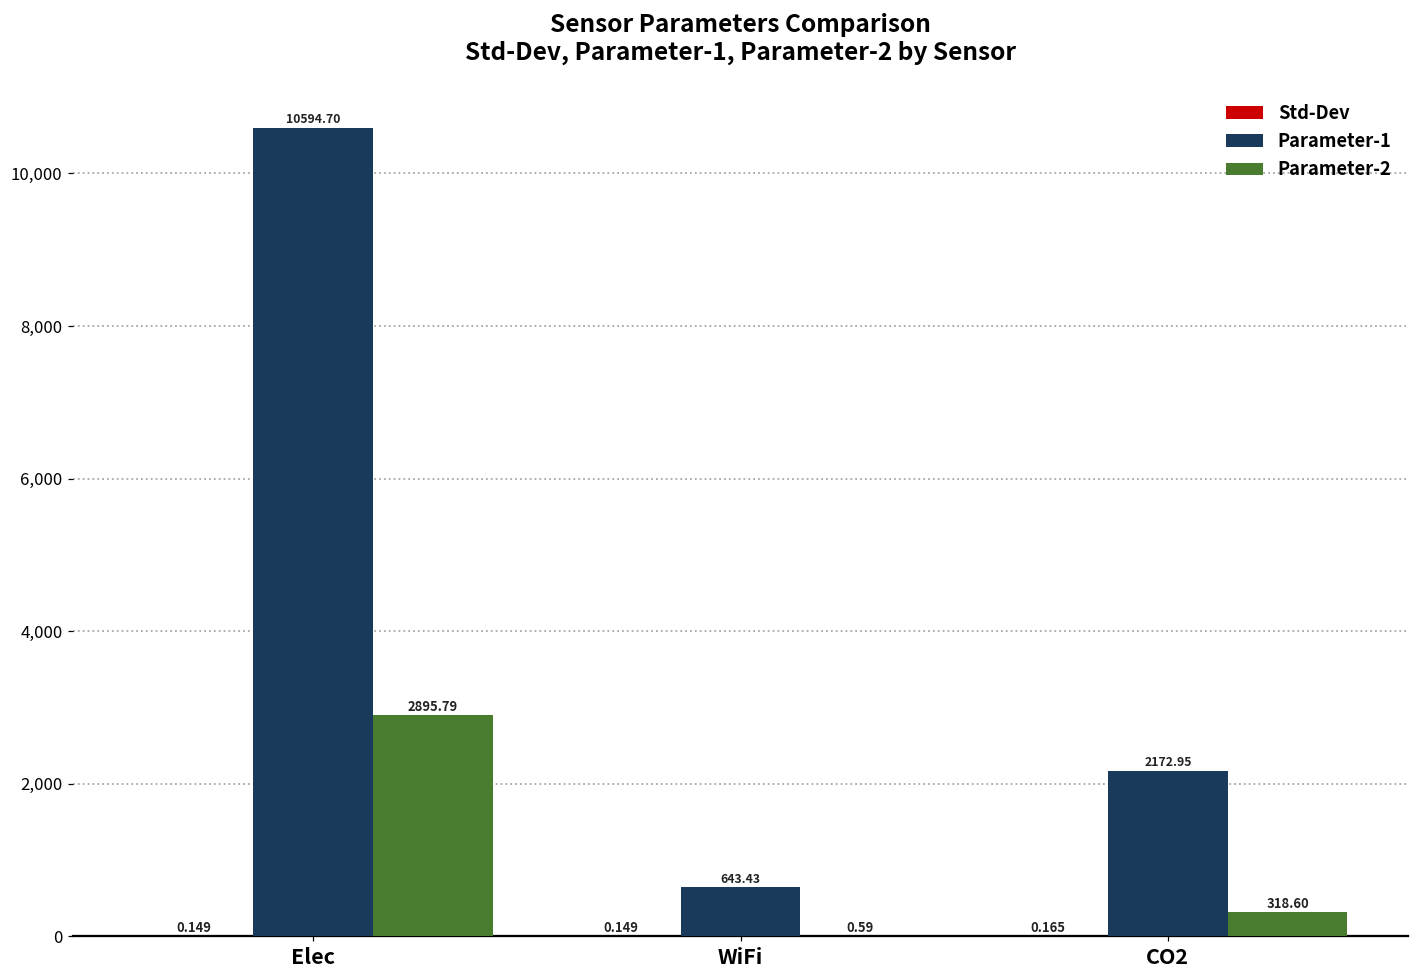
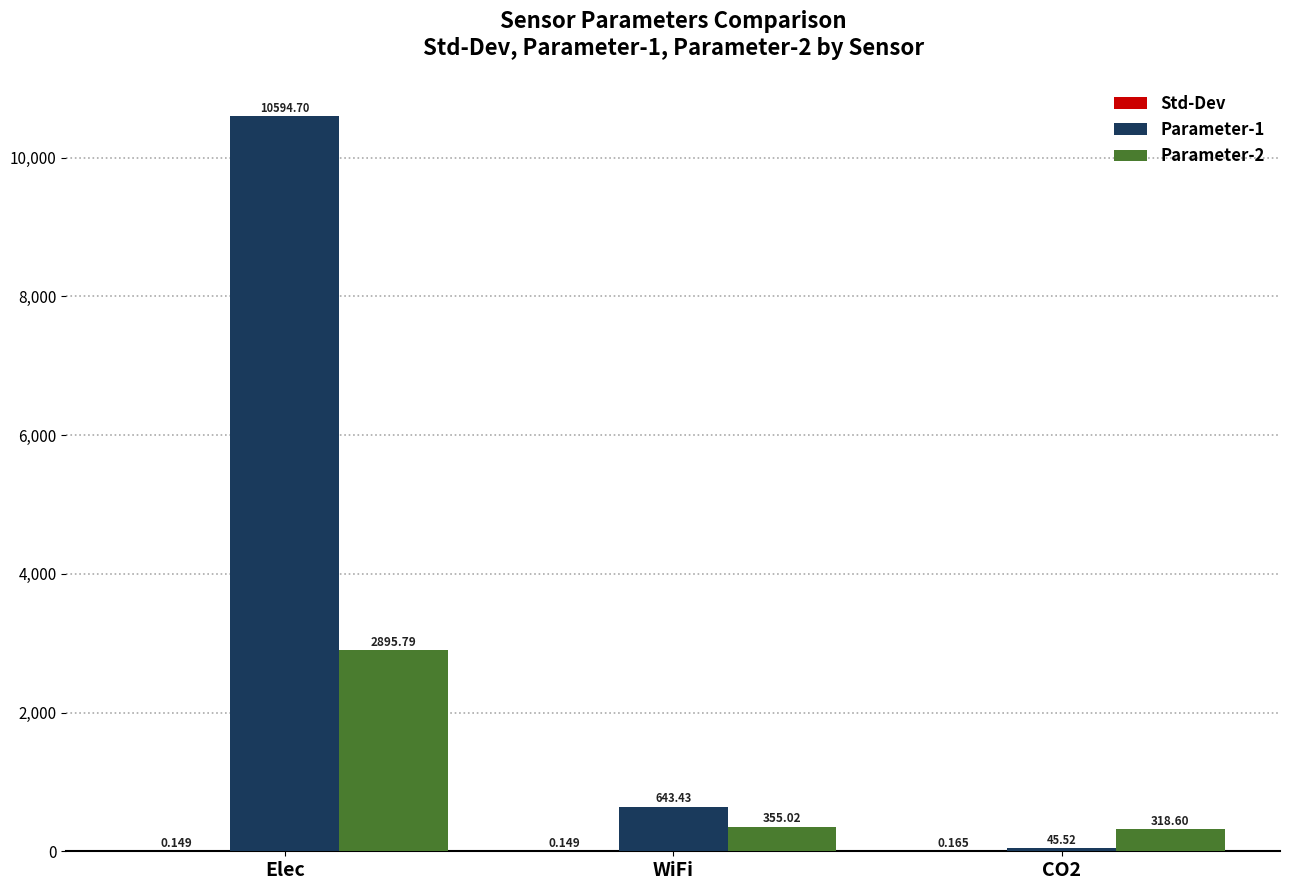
  {
    "Std-Dev": {
      "Elec": 0.149,
      "WiFi": 0.149,
      "CO2": 0.165
    },
    "Parameter-1": {
      "Elec": 10594.70,
      "WiFi": 643.43,
-     "CO2": 2172.95
+     "CO2": 45.52
    },
    "Parameter-2": {
      "Elec": 2895.79,
-     "WiFi": 0.59,
+     "WiFi": 355.02,
      "CO2": 318.60
    }
  }
